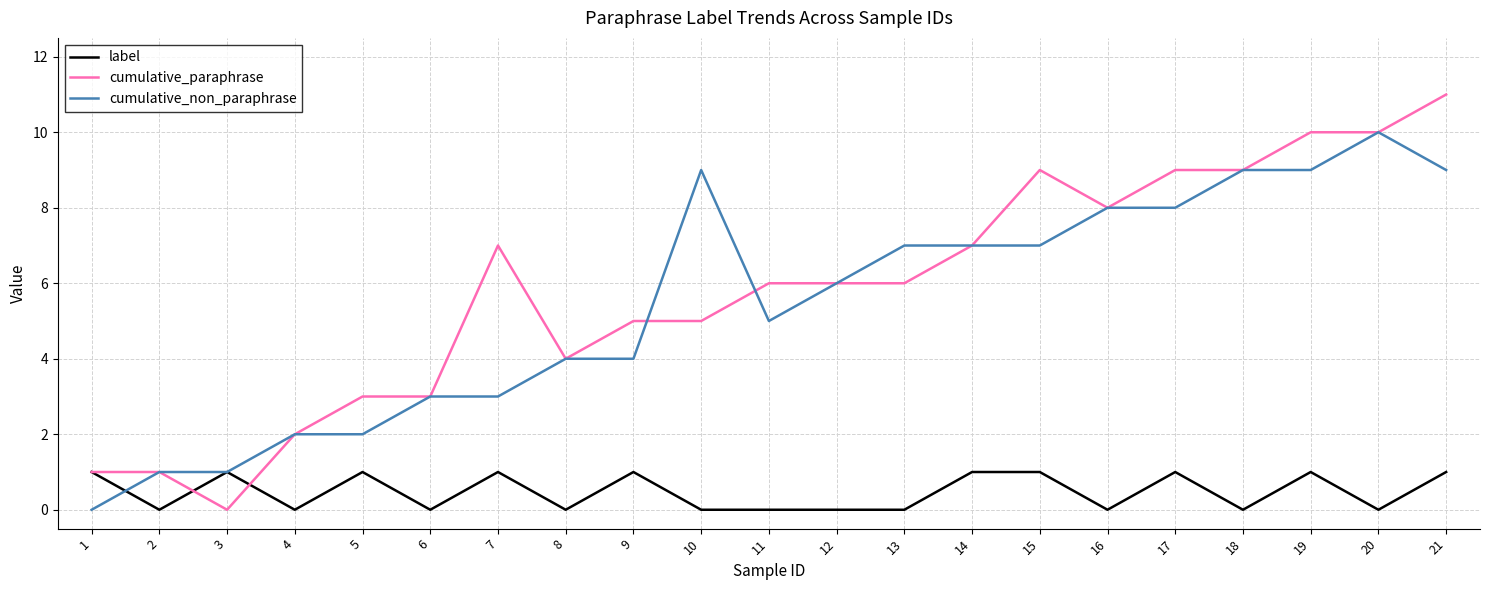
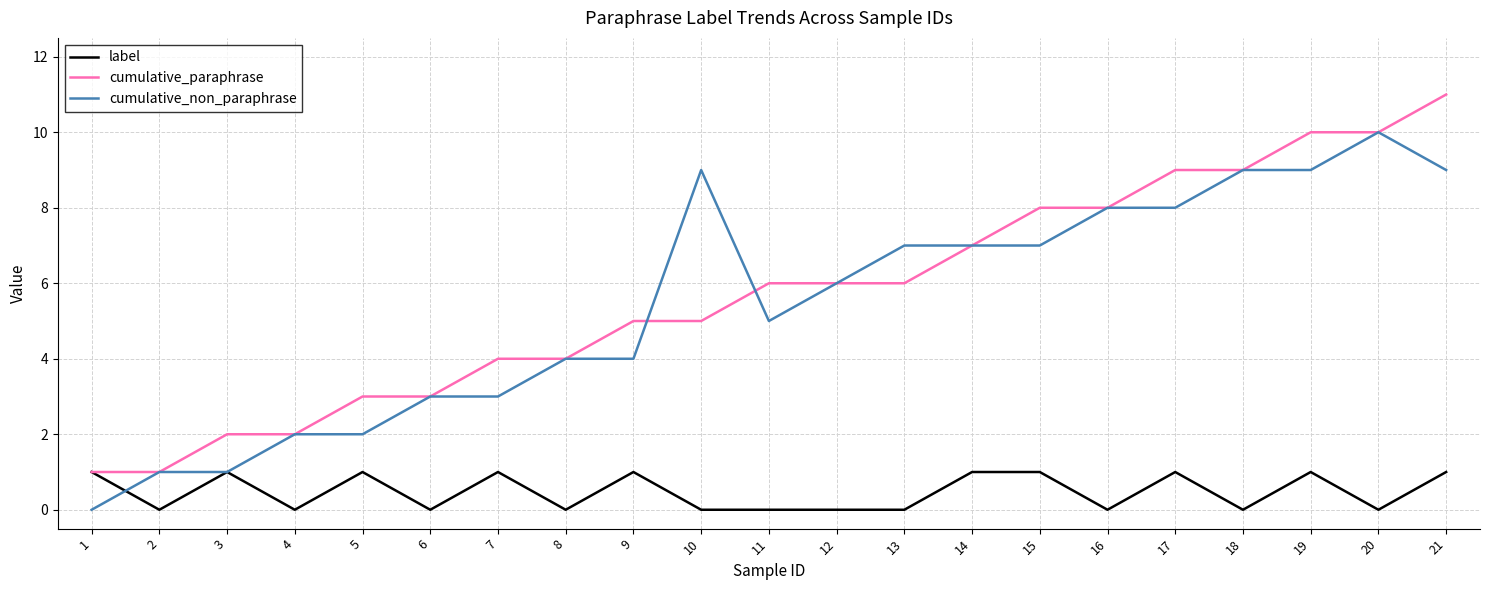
  {
    "label": {
      "2": 0,
      "4": 0,
      "5": 1,
      "6": 0,
      "7": 1,
      "8": 0,
      "9": 1,
      "10": 0,
      "11": 0,
      "12": 0,
      "13": 0,
      "14": 1,
      "15": 1,
      "16": 0,
      "17": 1,
      "18": 0,
      "19": 1,
      "20": 0,
      "21": 1
    },
    "cumulative_paraphrase": {
-     "3": 0,
+     "3": 2,
      "5": 3,
-     "7": 7,
+     "7": 4,
      "9": 5,
      "10": 5,
      "11": 6,
      "13": 6,
-     "15": 9,
+     "15": 8,
      "17": 9,
      "19": 10,
      "21": 11
    },
    "cumulative_non_paraphrase": {
      "1": 0,
      "5": 2,
      "7": 3,
      "9": 4,
      "10": 9,
      "11": 5,
      "13": 7,
      "15": 7,
      "17": 8,
      "19": 9,
      "21": 9
    }
  }
